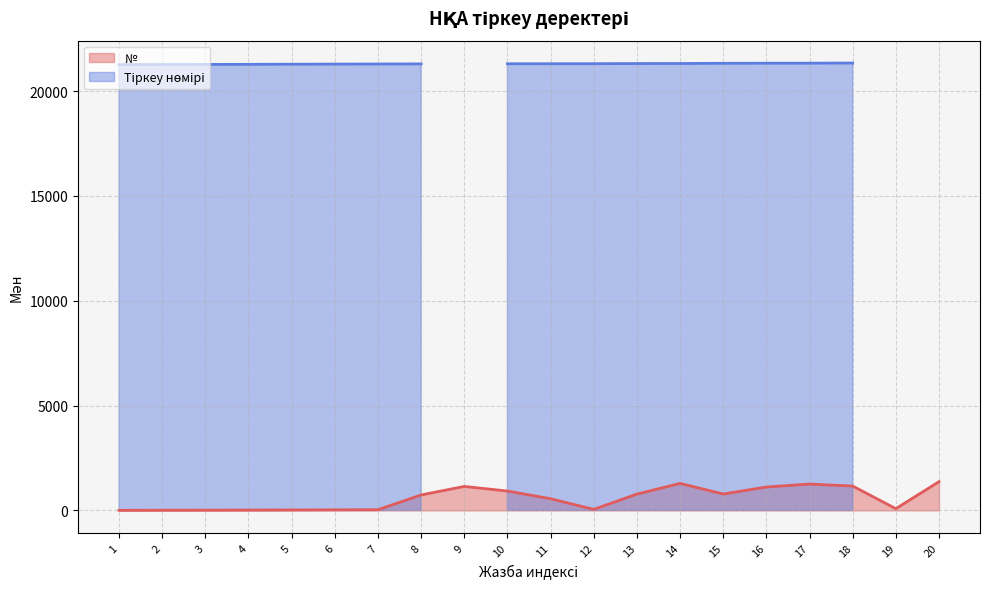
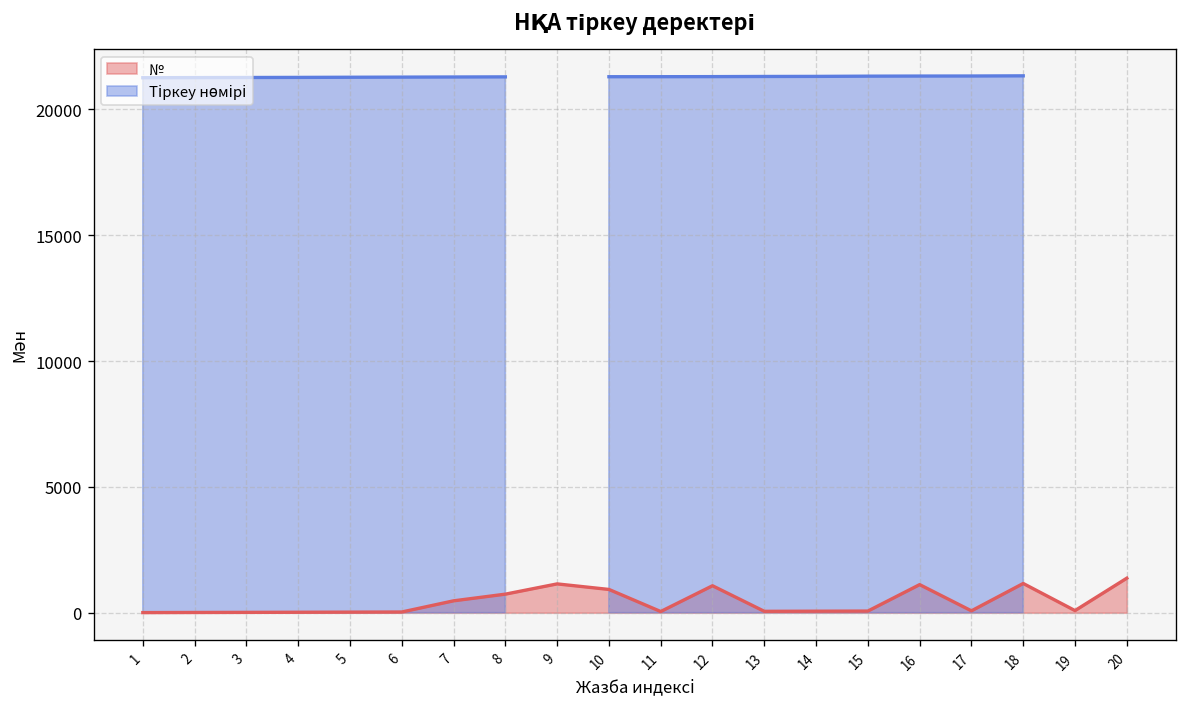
  {
    "№": {
      "1": 0,
      "2": 0,
      "3": 0,
      "4": 0,
      "5": 0,
      "6": 0,
-     "7": 0,
+     "7": 500,
      "8": 700,
      "9": 1100,
      "10": 900,
-     "11": 600,
-     "12": 100,
-     "13": 800,
-     "14": 1300,
-     "15": 800,
+     "11": 0,
+     "12": 1100,
+     "13": 100,
+     "14": 100,
+     "15": 100,
      "16": 1100,
-     "17": 1300,
+     "17": 100,
      "18": 1200,
      "19": 100,
      "20": 1400
    }
  }
